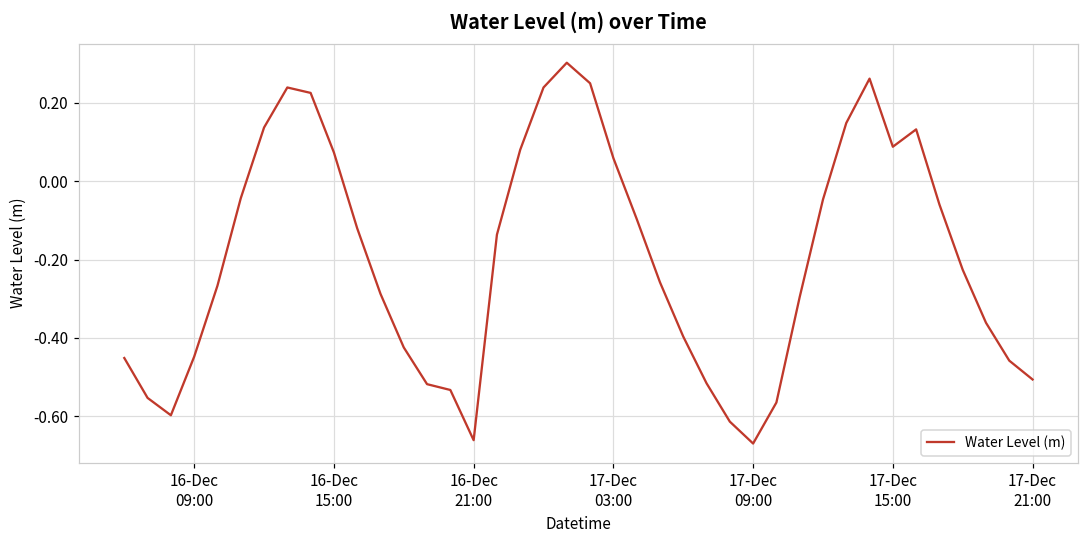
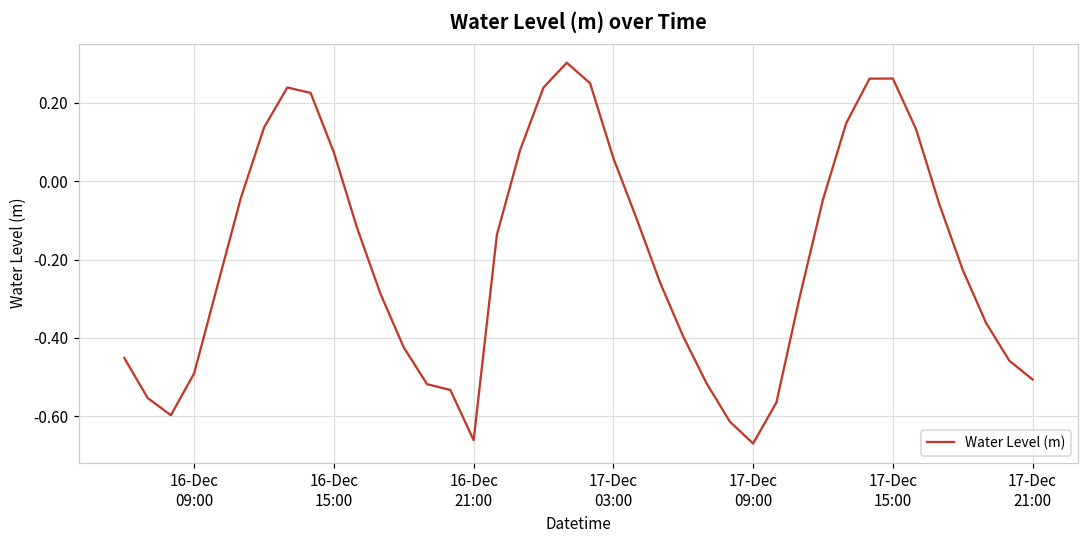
  {
-   "16-Dec 09:00": -0.45,
+   "16-Dec 09:00": -0.49,
    "16-Dec 15:00": 0.07,
    "16-Dec 21:00": -0.66,
    "17-Dec 03:00": 0.06,
    "17-Dec 09:00": -0.67,
-   "17-Dec 15:00": 0.09,
+   "17-Dec 15:00": 0.26,
    "17-Dec 21:00": -0.51
  }
